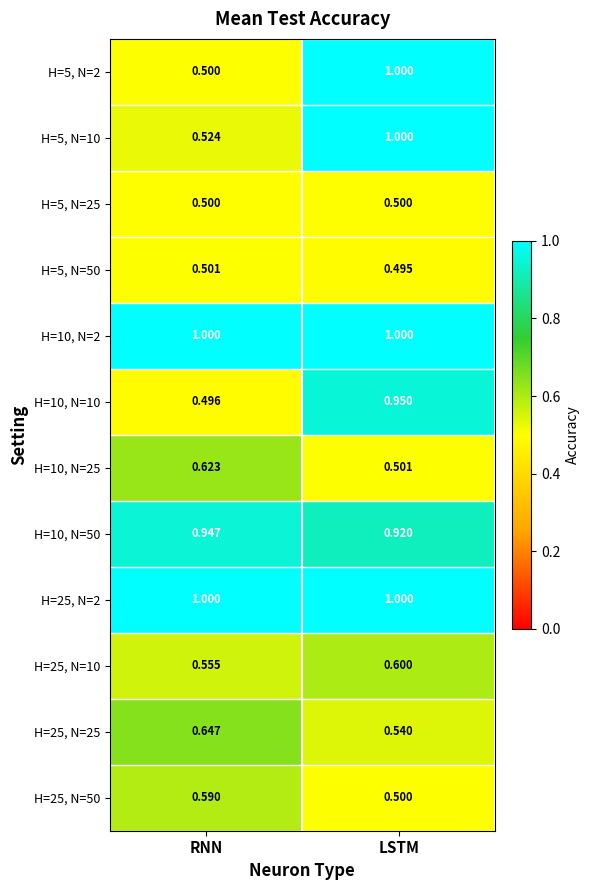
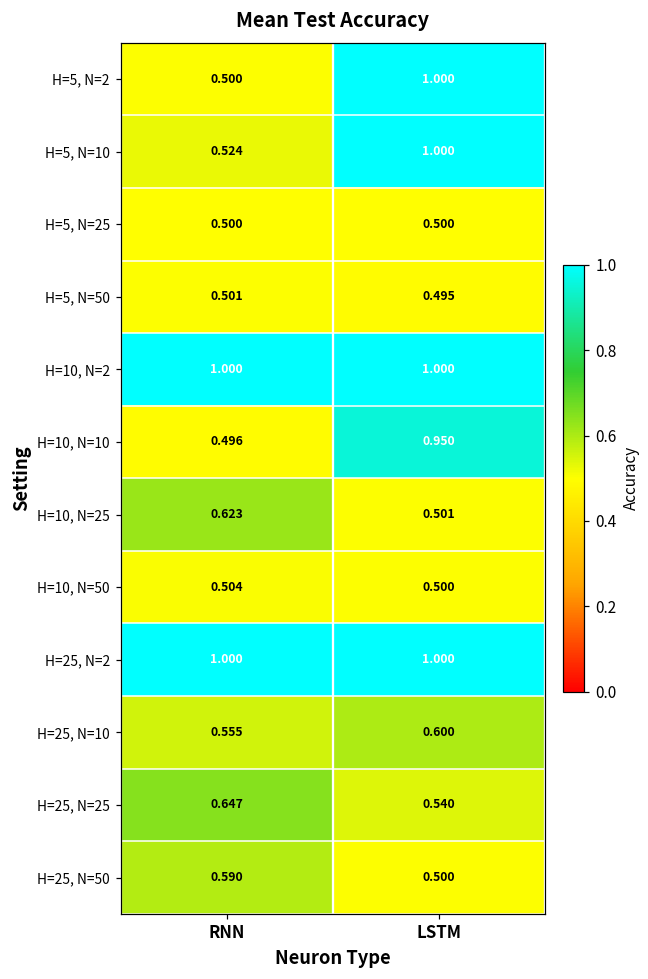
  {
    "H=5, N=2": {
      "RNN": 0.500,
      "LSTM": 1.000
    },
    "H=5, N=10": {
      "RNN": 0.524,
      "LSTM": 1.000
    },
    "H=5, N=25": {
      "RNN": 0.500,
      "LSTM": 0.500
    },
    "H=5, N=50": {
      "RNN": 0.501,
      "LSTM": 0.495
    },
    "H=10, N=2": {
      "RNN": 1.000,
      "LSTM": 1.000
    },
    "H=10, N=10": {
      "RNN": 0.496,
      "LSTM": 0.950
    },
    "H=10, N=25": {
      "RNN": 0.623,
      "LSTM": 0.501
    },
    "H=10, N=50": {
-     "RNN": 0.947,
-     "LSTM": 0.920
+     "RNN": 0.504,
+     "LSTM": 0.500
    },
    "H=25, N=2": {
      "RNN": 1.000,
      "LSTM": 1.000
    },
    "H=25, N=10": {
      "RNN": 0.555,
      "LSTM": 0.600
    },
    "H=25, N=25": {
      "RNN": 0.647,
      "LSTM": 0.540
    },
    "H=25, N=50": {
      "RNN": 0.590,
      "LSTM": 0.500
    }
  }
